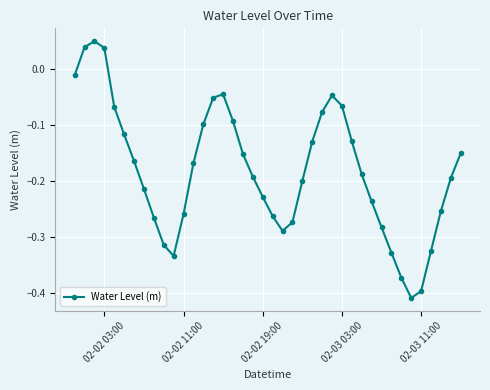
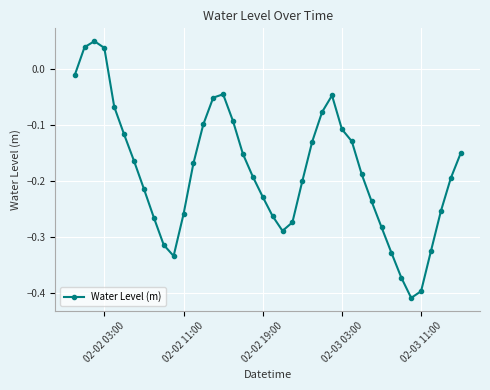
  {
    "02-02 03:00": 0.04,
    "02-02 11:00": -0.26,
    "02-02 19:00": -0.23,
-   "02-03 03:00": -0.07,
+   "02-03 03:00": -0.11,
    "02-03 11:00": -0.40
  }
